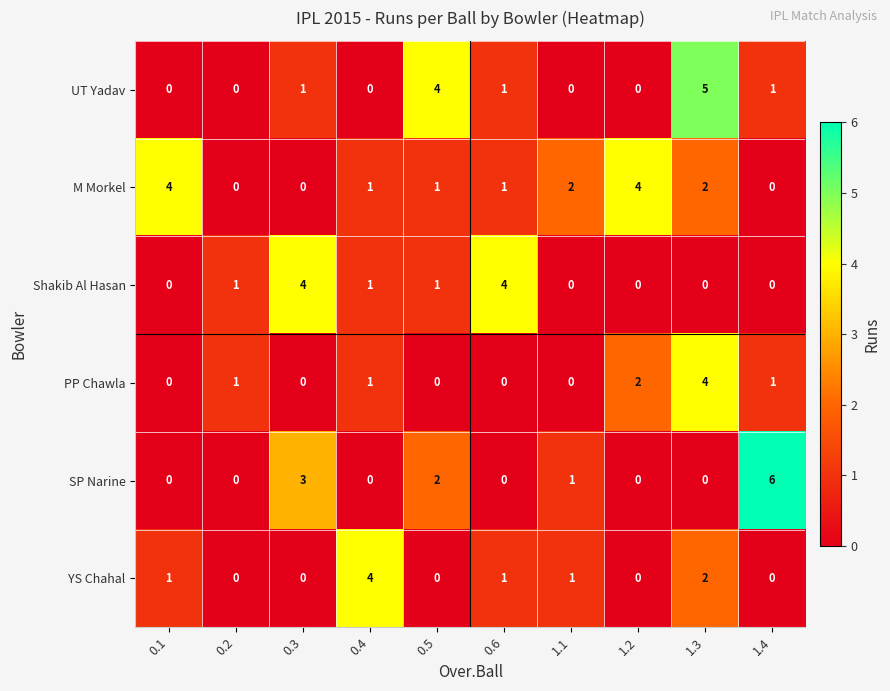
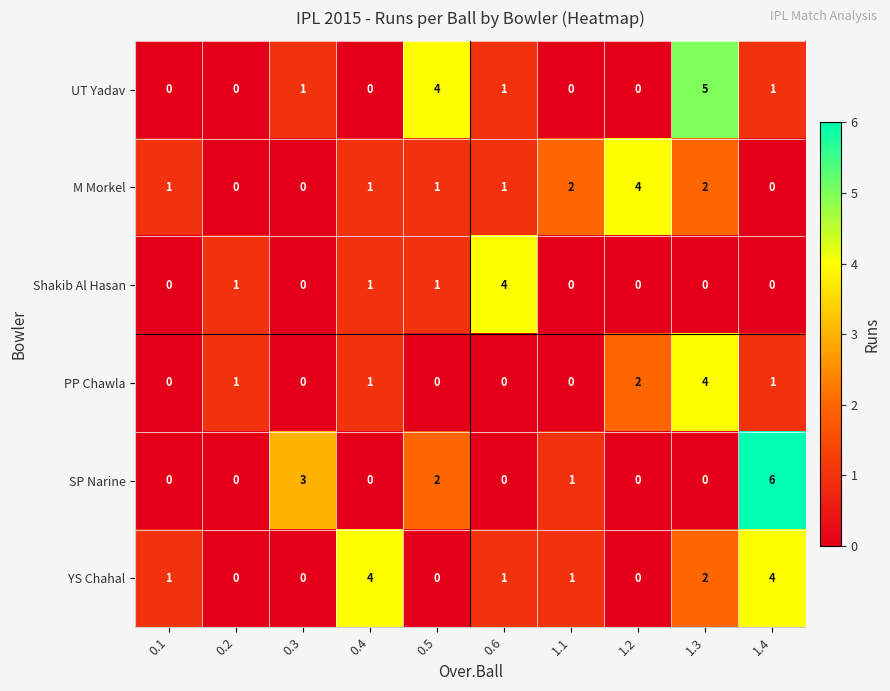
  {
    "UT Yadav": {
      "0.1": 0,
      "0.2": 0,
      "0.3": 1,
      "0.4": 0,
      "0.5": 4,
      "0.6": 1,
      "1.1": 0,
      "1.2": 0,
      "1.3": 5,
      "1.4": 1
    },
    "M Morkel": {
-     "0.1": 4,
+     "0.1": 1,
      "0.2": 0,
      "0.3": 0,
      "0.4": 1,
      "0.5": 1,
      "0.6": 1,
      "1.1": 2,
      "1.2": 4,
      "1.3": 2,
      "1.4": 0
    },
    "Shakib Al Hasan": {
      "0.1": 0,
      "0.2": 1,
-     "0.3": 4,
+     "0.3": 0,
      "0.4": 1,
      "0.5": 1,
      "0.6": 4,
      "1.1": 0,
      "1.2": 0,
      "1.3": 0,
      "1.4": 0
    },
    "PP Chawla": {
      "0.1": 0,
      "0.2": 1,
      "0.3": 0,
      "0.4": 1,
      "0.5": 0,
      "0.6": 0,
      "1.1": 0,
      "1.2": 2,
      "1.3": 4,
      "1.4": 1
    },
    "SP Narine": {
      "0.1": 0,
      "0.2": 0,
      "0.3": 3,
      "0.4": 0,
      "0.5": 2,
      "0.6": 0,
      "1.1": 1,
      "1.2": 0,
      "1.3": 0,
      "1.4": 6
    },
    "YS Chahal": {
      "0.1": 1,
      "0.2": 0,
      "0.3": 0,
      "0.4": 4,
      "0.5": 0,
      "0.6": 1,
      "1.1": 1,
      "1.2": 0,
      "1.3": 2,
-     "1.4": 0
+     "1.4": 4
    }
  }
